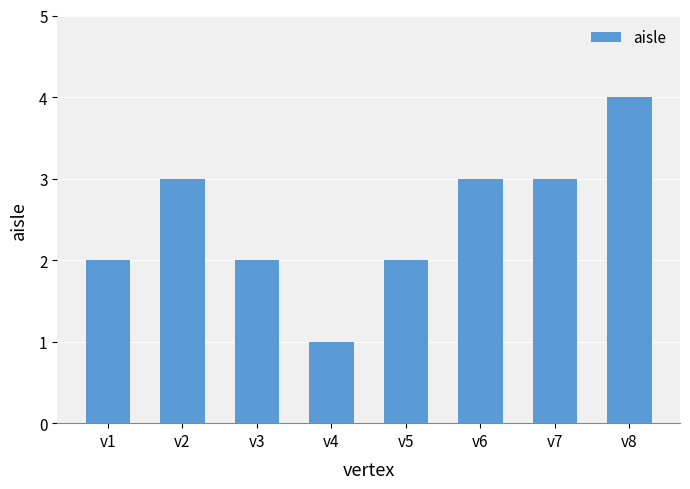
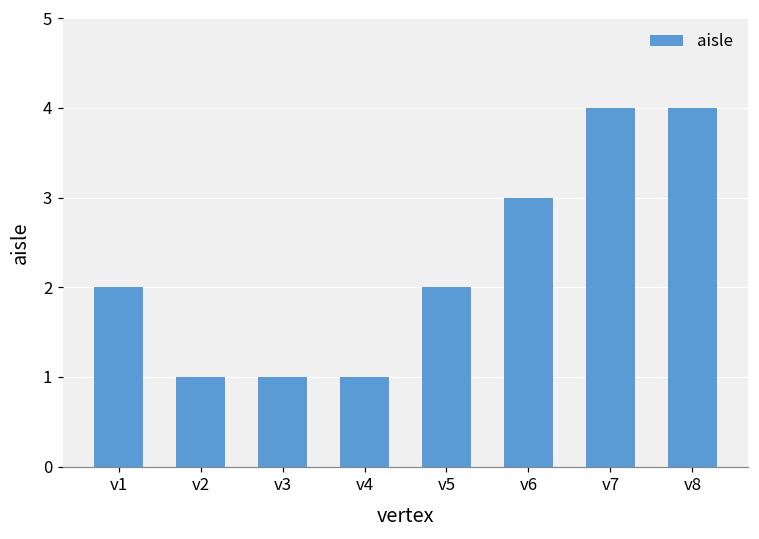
  {
    "v1": 2,
-   "v2": 3,
-   "v3": 2,
+   "v2": 1,
+   "v3": 1,
    "v4": 1,
    "v5": 2,
    "v6": 3,
-   "v7": 3,
+   "v7": 4,
    "v8": 4
  }
